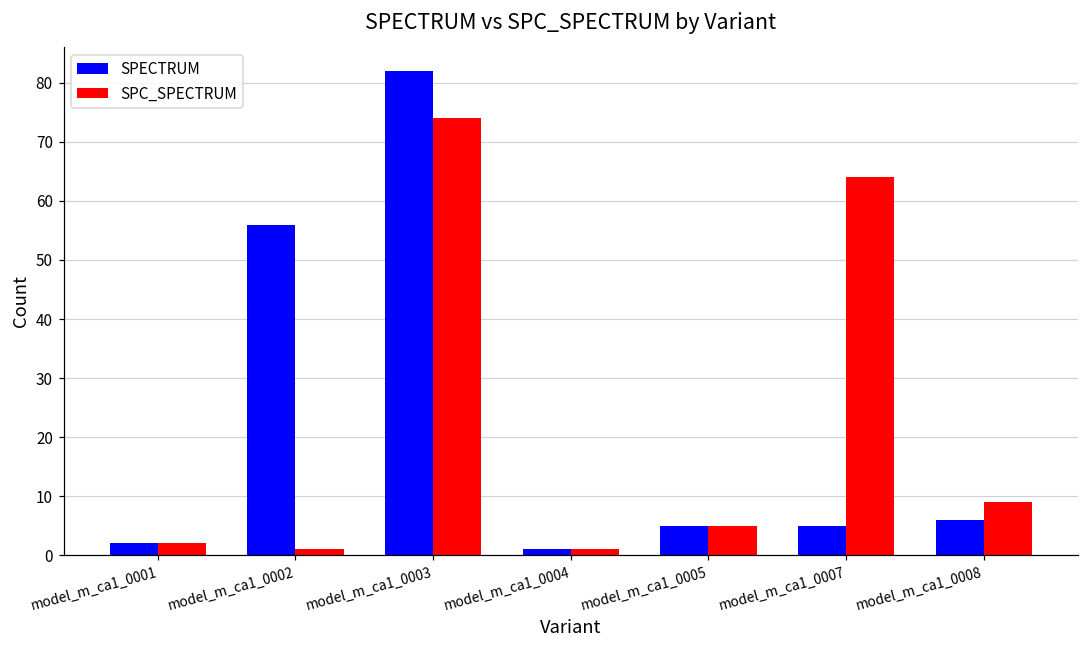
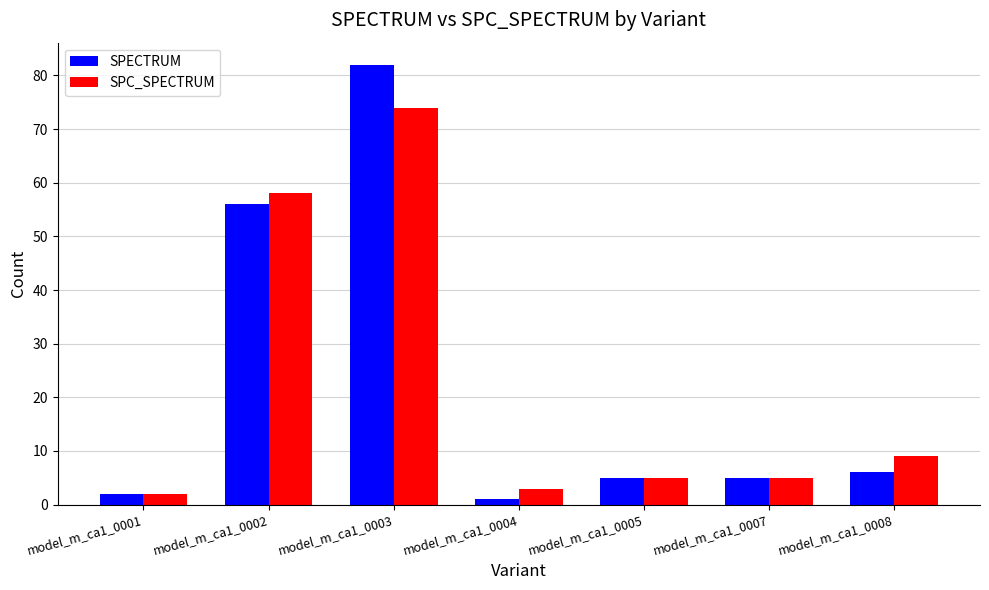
  {
    "SPECTRUM": {
      "model_m_ca1_0001": 2,
      "model_m_ca1_0002": 56,
      "model_m_ca1_0003": 82,
      "model_m_ca1_0004": 1,
      "model_m_ca1_0005": 5,
      "model_m_ca1_0007": 5,
      "model_m_ca1_0008": 6
    },
    "SPC_SPECTRUM": {
      "model_m_ca1_0001": 2,
-     "model_m_ca1_0002": 1,
+     "model_m_ca1_0002": 58,
      "model_m_ca1_0003": 74,
-     "model_m_ca1_0004": 1,
+     "model_m_ca1_0004": 3,
      "model_m_ca1_0005": 5,
-     "model_m_ca1_0007": 64,
+     "model_m_ca1_0007": 5,
      "model_m_ca1_0008": 9
    }
  }
